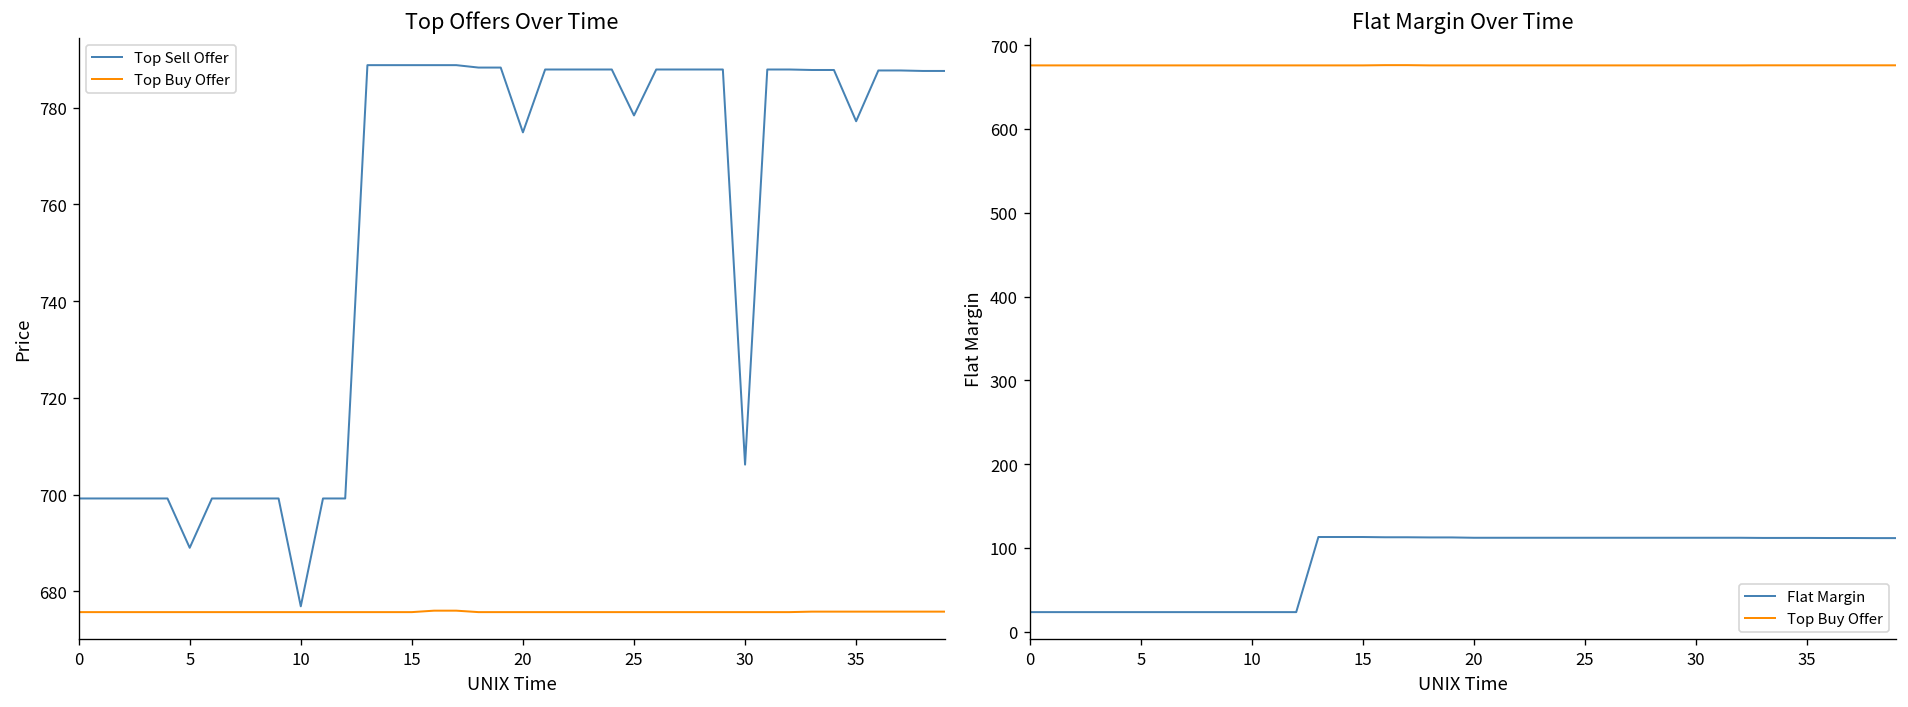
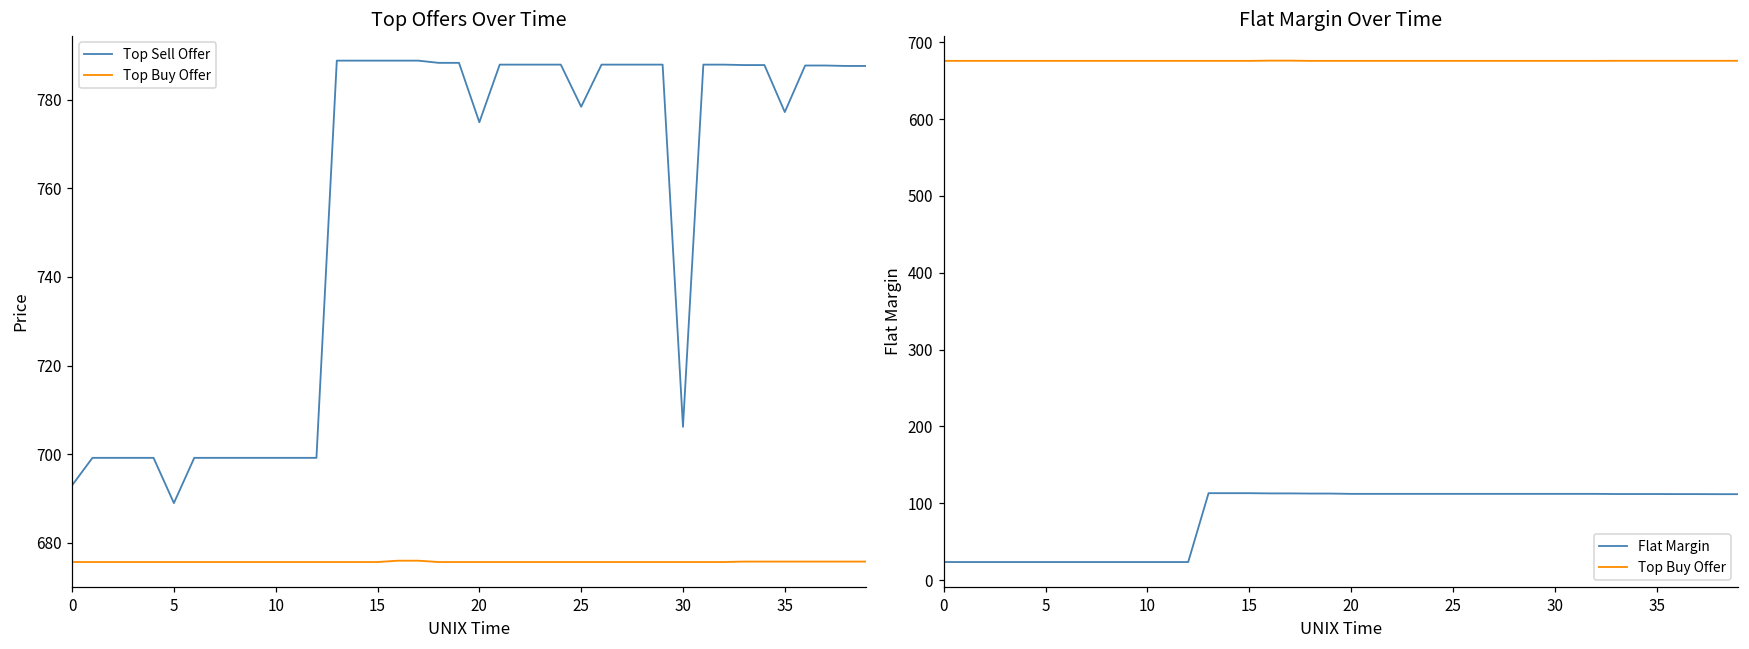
  {
    "Top Offers Over Time": {
      "Top Sell Offer": {
-       "0": 699,
+       "0": 693,
        "5": 689,
-       "10": 677,
+       "10": 699,
        "15": 789,
        "20": 775,
        "25": 778,
        "30": 706,
        "35": 777
      },
      "Top Buy Offer": {
        "0": 676,
        "5": 676,
        "10": 676,
        "15": 676,
        "20": 676,
        "25": 676,
        "30": 676,
        "35": 676
      }
    },
    "Flat Margin Over Time": {
      "Flat Margin": {
        "0": 20,
        "5": 20,
        "10": 20,
        "15": 110,
        "20": 110,
        "25": 110,
        "30": 110,
        "35": 110
      },
      "Top Buy Offer": {
        "0": 680,
        "5": 680,
        "10": 680,
        "15": 680,
        "20": 680,
        "25": 680,
        "30": 680,
        "35": 680
      }
    }
  }
